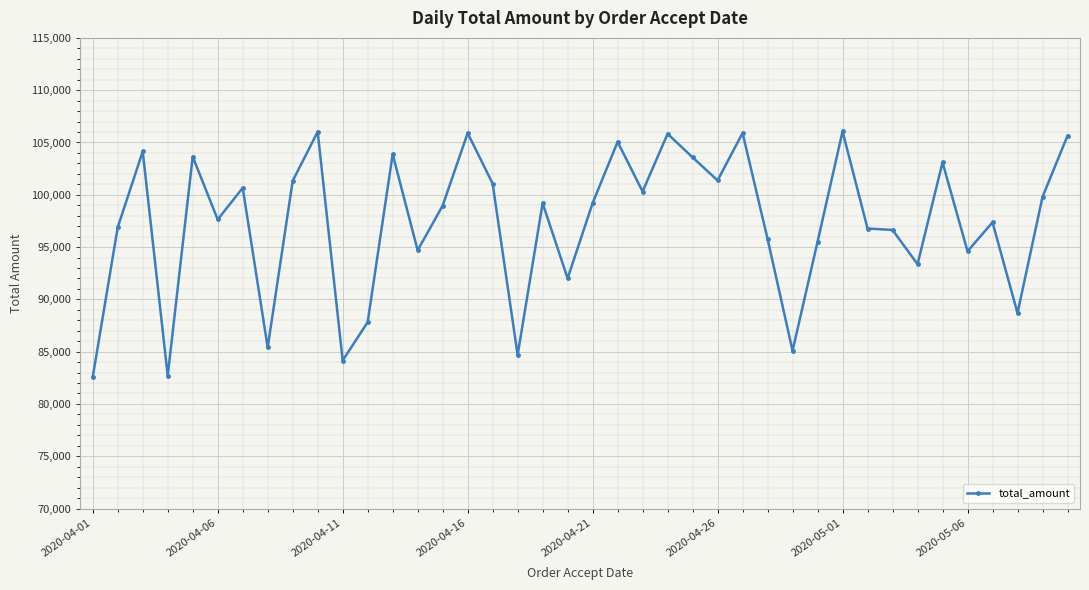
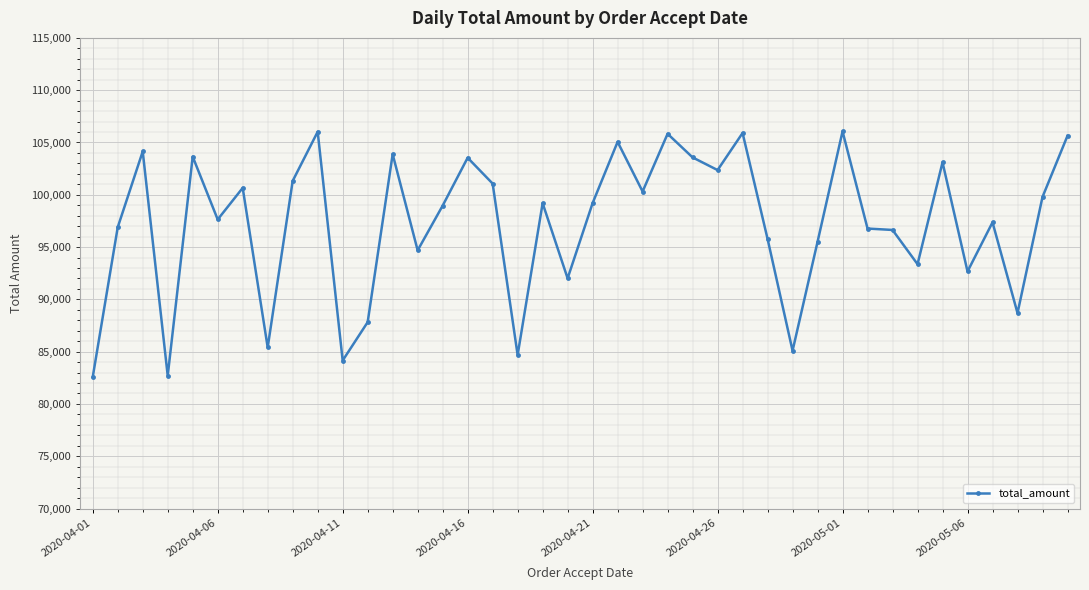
  {
    "2020-04-01": "82,600",
    "2020-04-06": "97,600",
    "2020-04-11": "84,200",
-   "2020-04-16": "105,900",
+   "2020-04-16": "103,500",
    "2020-04-21": "99,200",
-   "2020-04-26": "101,400",
+   "2020-04-26": "102,400",
    "2020-05-01": "106,100",
-   "2020-05-06": "94,600"
+   "2020-05-06": "92,700"
  }
